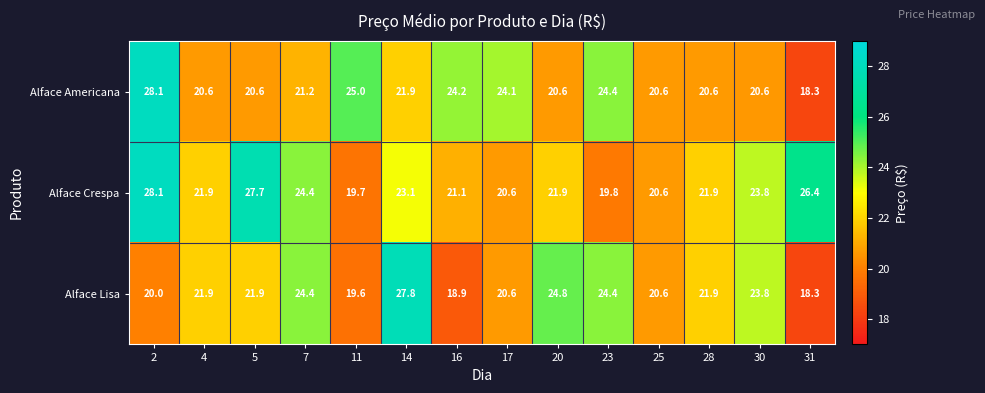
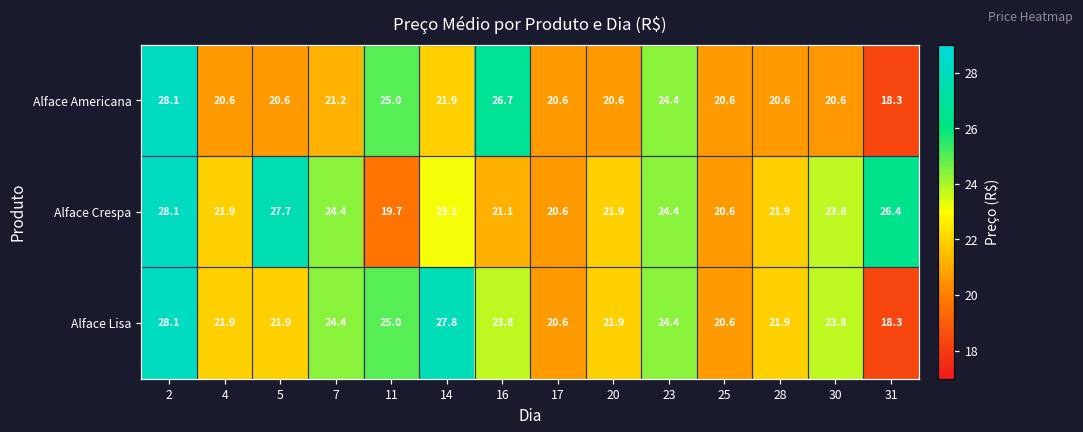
  {
    "Alface Americana": {
      "2": 28.1,
      "4": 20.6,
      "5": 20.6,
      "7": 21.2,
      "11": 25.0,
      "14": 21.9,
-     "16": 24.2,
-     "17": 24.1,
+     "16": 26.7,
+     "17": 20.6,
      "20": 20.6,
      "23": 24.4,
      "25": 20.6,
      "28": 20.6,
      "30": 20.6,
      "31": 18.3
    },
    "Alface Crespa": {
      "2": 28.1,
      "4": 21.9,
      "5": 27.7,
      "7": 24.4,
      "11": 19.7,
      "14": 23.1,
      "16": 21.1,
      "17": 20.6,
      "20": 21.9,
-     "23": 19.8,
+     "23": 24.4,
      "25": 20.6,
      "28": 21.9,
      "30": 23.8,
      "31": 26.4
    },
    "Alface Lisa": {
-     "2": 20.0,
+     "2": 28.1,
      "4": 21.9,
      "5": 21.9,
      "7": 24.4,
-     "11": 19.6,
+     "11": 25.0,
      "14": 27.8,
-     "16": 18.9,
+     "16": 23.8,
      "17": 20.6,
-     "20": 24.8,
+     "20": 21.9,
      "23": 24.4,
      "25": 20.6,
      "28": 21.9,
      "30": 23.8,
      "31": 18.3
    }
  }
